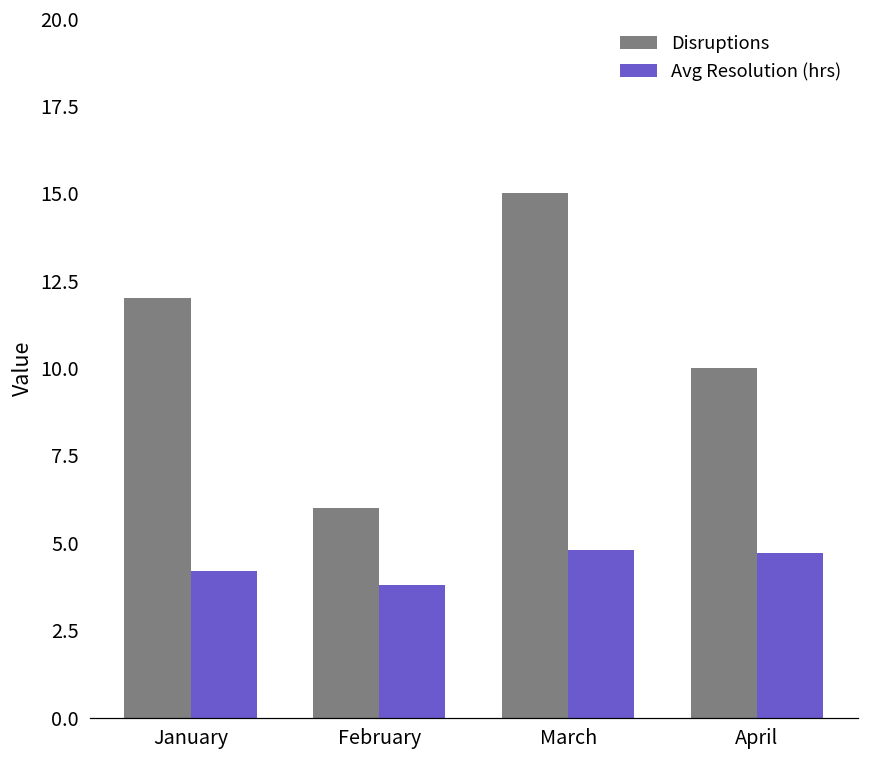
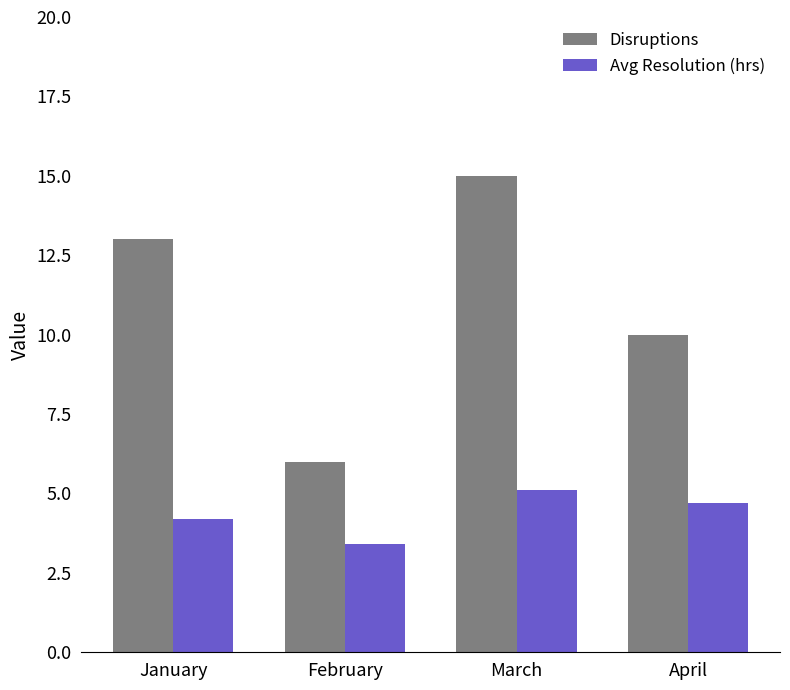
  {
    "Disruptions": {
-     "January": 12,
+     "January": 13,
      "February": 6,
      "March": 15,
      "April": 10
    },
    "Avg Resolution (hrs)": {
      "January": 4.2,
-     "February": 3.8,
-     "March": 4.8,
+     "February": 3.4,
+     "March": 5.1,
      "April": 4.7
    }
  }
